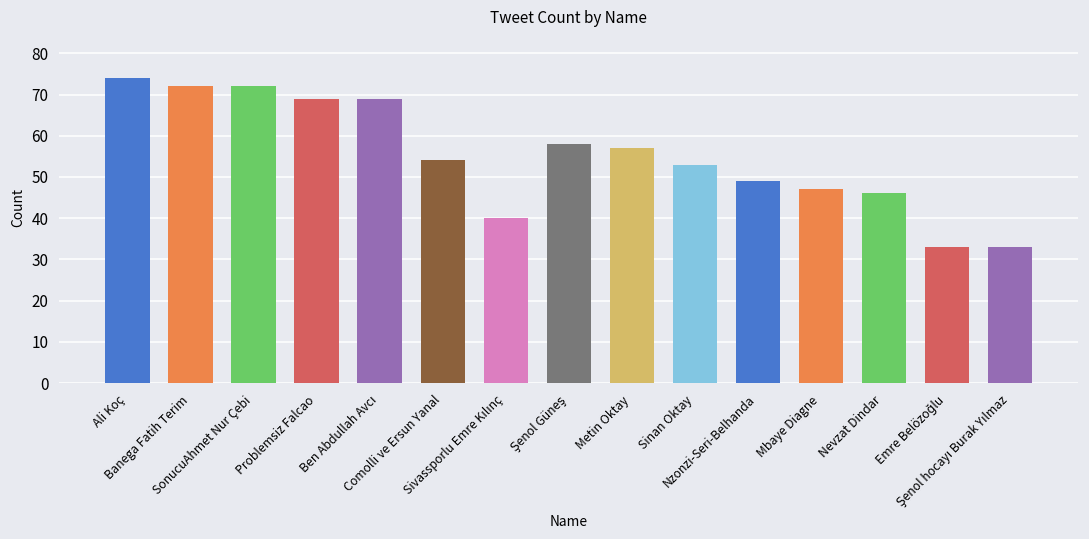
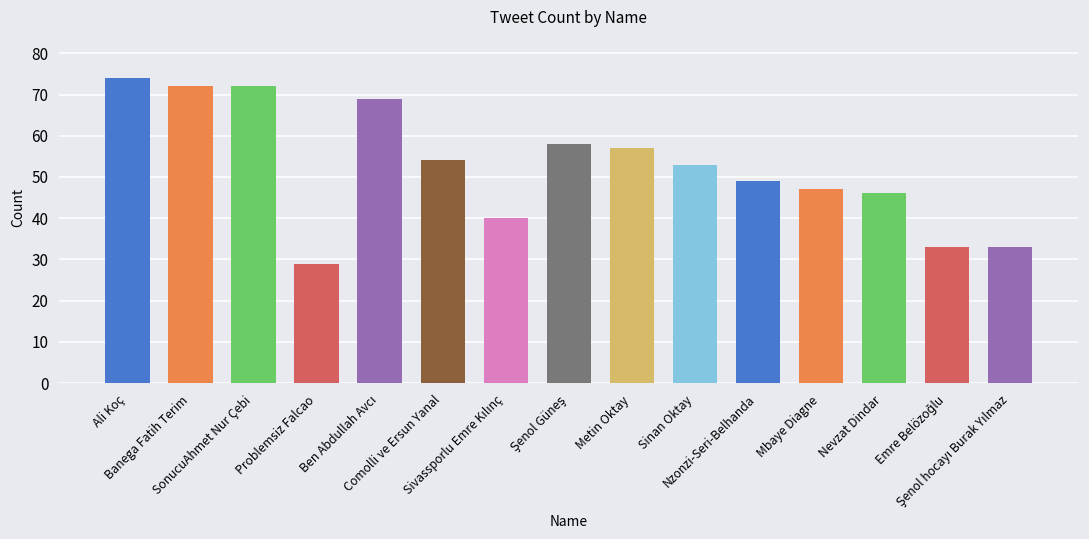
  {
    "Ali Koç": 74,
    "Banega Fatih Terim": 72,
    "SonucuAhmet Nur Çebi": 72,
-   "Problemsiz Falcao": 69,
+   "Problemsiz Falcao": 29,
    "Ben Abdullah Avcı": 69,
    "Comolli ve Ersun Yanal": 54,
    "Sivassporlu Emre Kılınç": 40,
    "Şenol Güneş": 58,
    "Metin Oktay": 57,
    "Sinan Oktay": 53,
    "Nzonzi-Seri-Belhanda": 49,
    "Mbaye Diagne": 47,
    "Nevzat Dindar": 46,
    "Emre Belözoğlu": 33,
    "Şenol hocayı Burak Yılmaz": 33
  }
